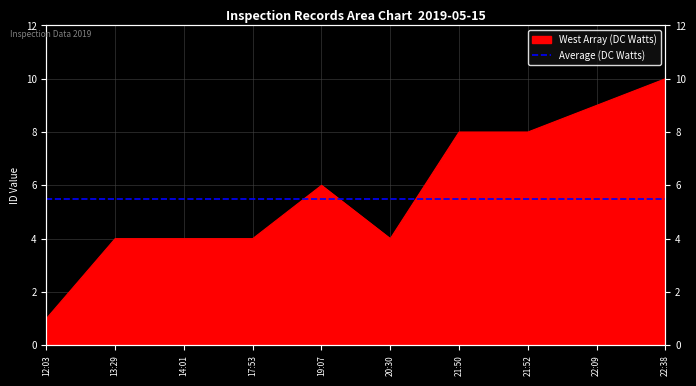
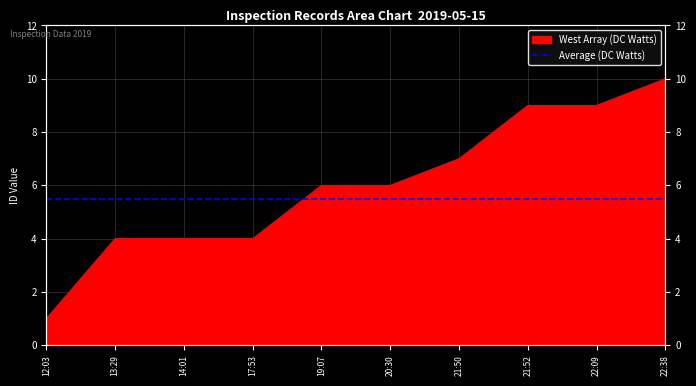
  {
    "West Array (DC Watts)": {
      "12:03": 1,
      "13:29": 4,
      "14:01": 4,
      "17:53": 4,
      "19:07": 6,
-     "20:30": 4,
-     "21:50": 8,
-     "21:52": 8,
+     "20:30": 6,
+     "21:50": 7,
+     "21:52": 9,
      "22:09": 9,
      "22:38": 10
    },
    "Average (DC Watts)": {
      "12:03": 5.5,
      "13:29": 5.5,
      "14:01": 5.5,
      "17:53": 5.5,
      "19:07": 5.5,
      "20:30": 5.5,
      "21:50": 5.5,
      "21:52": 5.5,
      "22:09": 5.5,
      "22:38": 5.5
    }
  }
